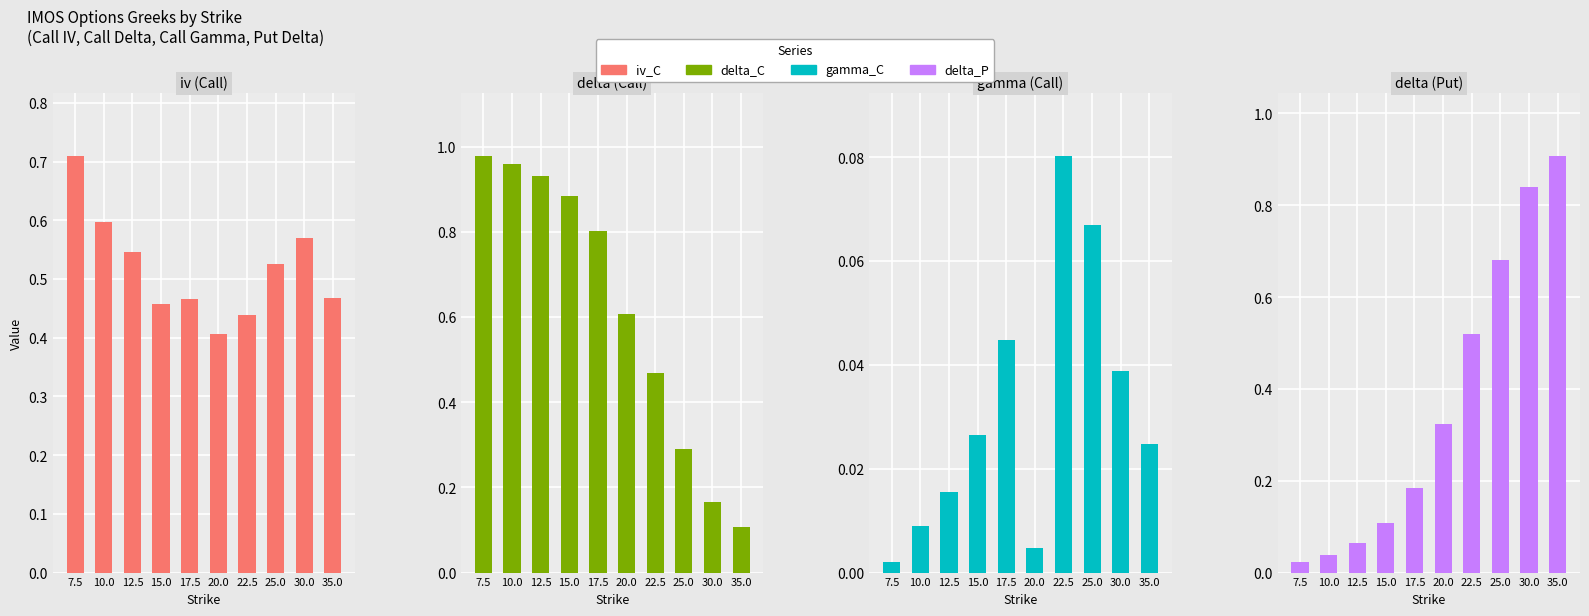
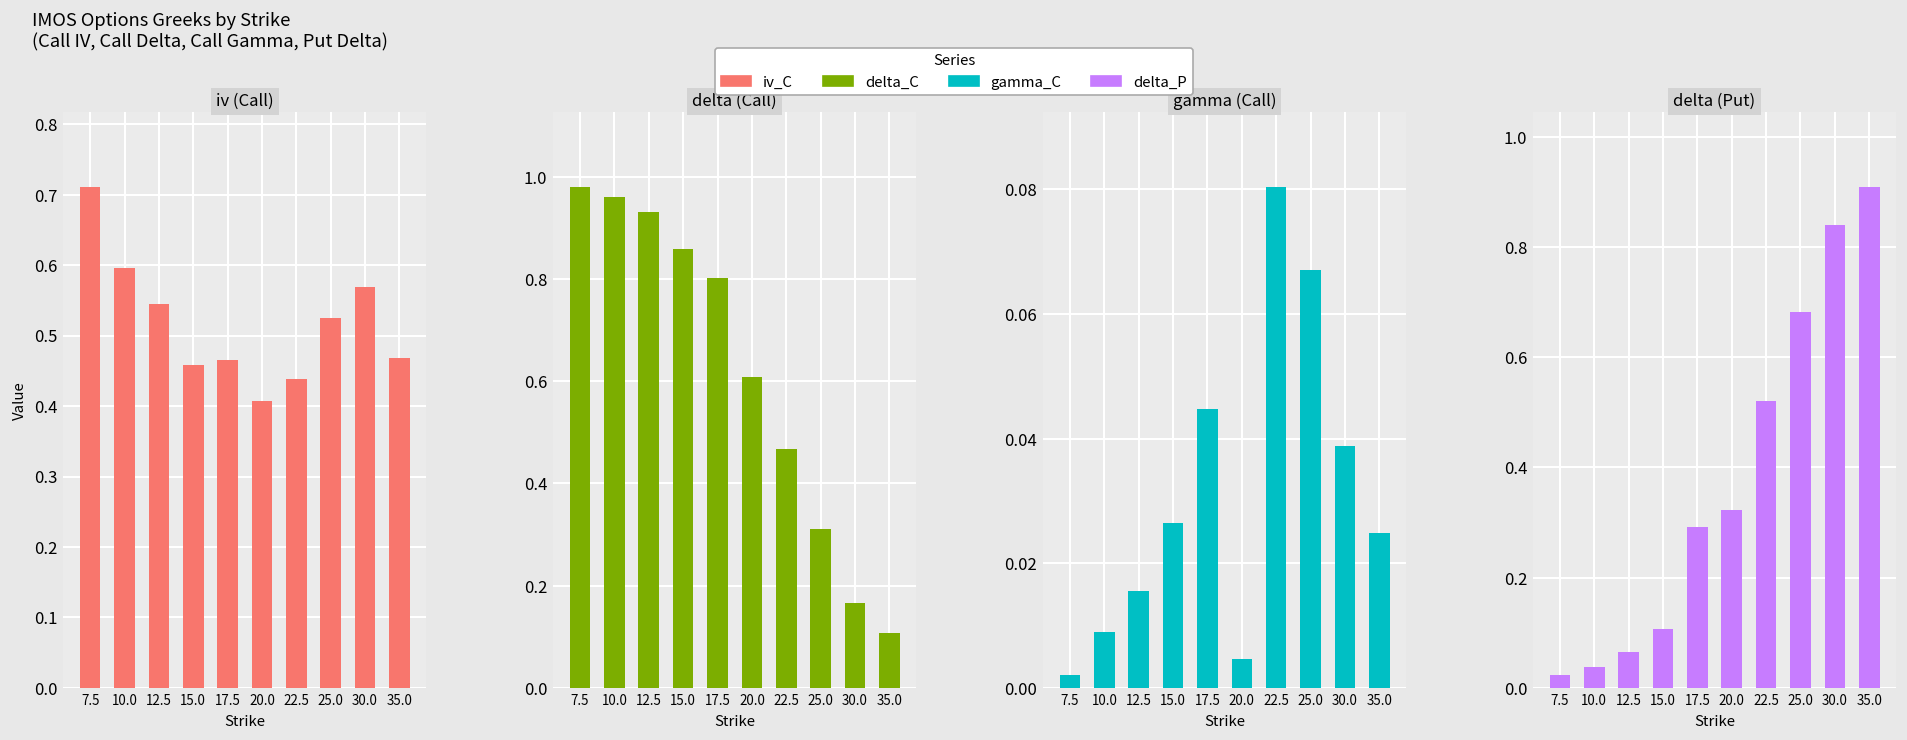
  {
    "iv (Call)": {
      "7.5": 0.71,
      "10.0": 0.60,
      "12.5": 0.55,
      "15.0": 0.46,
      "17.5": 0.47,
      "20.0": 0.41,
      "22.5": 0.44,
      "25.0": 0.53,
      "30.0": 0.57,
      "35.0": 0.47
    },
    "delta (Call)": {
      "7.5": 0.98,
      "10.0": 0.96,
      "12.5": 0.93,
-     "15.0": 0.88,
+     "15.0": 0.86,
      "17.5": 0.80,
      "20.0": 0.61,
      "22.5": 0.47,
-     "25.0": 0.29,
+     "25.0": 0.31,
      "30.0": 0.17,
      "35.0": 0.11
    },
    "gamma (Call)": {
      "7.5": 0.002,
      "10.0": 0.009,
      "12.5": 0.016,
      "15.0": 0.026,
      "17.5": 0.045,
      "20.0": 0.005,
      "22.5": 0.080,
      "25.0": 0.067,
      "30.0": 0.039,
      "35.0": 0.025
    },
    "delta (Put)": {
      "7.5": 0.02,
      "10.0": 0.04,
      "12.5": 0.06,
      "15.0": 0.11,
-     "17.5": 0.18,
+     "17.5": 0.29,
      "20.0": 0.32,
      "22.5": 0.52,
      "25.0": 0.68,
      "30.0": 0.84,
      "35.0": 0.91
    }
  }
